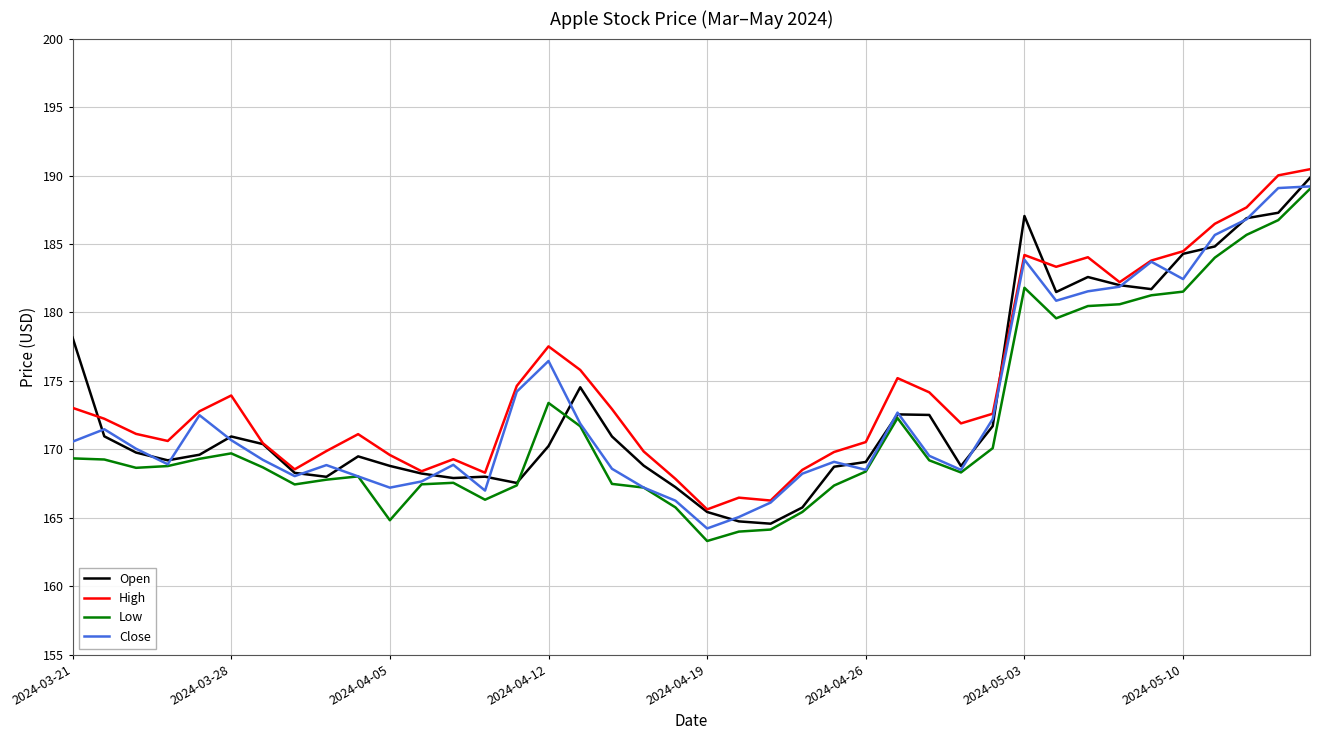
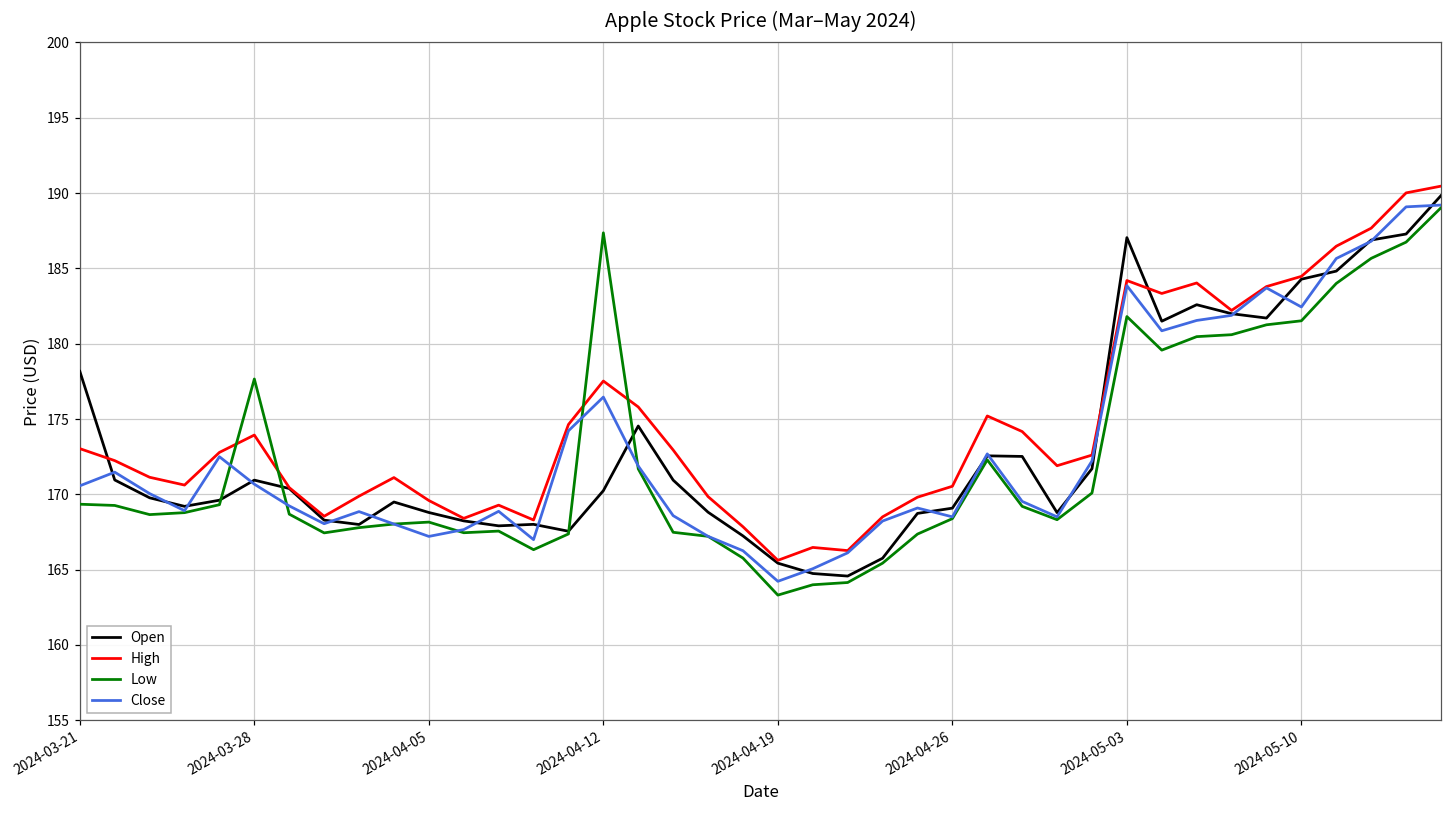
  {
    "Open": {
      "2024-03-21": 178.2,
      "2024-03-28": 170.9,
      "2024-04-05": 168.8,
      "2024-04-12": 170.2,
      "2024-04-19": 165.4,
      "2024-04-26": 169.1,
      "2024-05-03": 187.0,
      "2024-05-10": 184.3
    },
    "High": {
      "2024-03-21": 173.0,
      "2024-03-28": 173.9,
      "2024-04-05": 169.6,
      "2024-04-12": 177.5,
      "2024-04-19": 165.6,
      "2024-04-26": 170.5,
      "2024-05-03": 184.2,
      "2024-05-10": 184.5
    },
    "Low": {
      "2024-03-21": 169.3,
-     "2024-03-28": 169.7,
-     "2024-04-05": 164.8,
-     "2024-04-12": 173.4,
+     "2024-03-28": 177.7,
+     "2024-04-05": 168.2,
+     "2024-04-12": 187.4,
      "2024-04-19": 163.3,
      "2024-05-03": 181.8,
      "2024-05-10": 181.5
    },
    "Close": {
      "2024-03-21": 170.6,
      "2024-03-28": 170.7,
      "2024-04-05": 167.2,
      "2024-04-12": 176.5,
      "2024-04-19": 164.2,
      "2024-05-03": 183.9,
      "2024-05-10": 182.4
    }
  }
